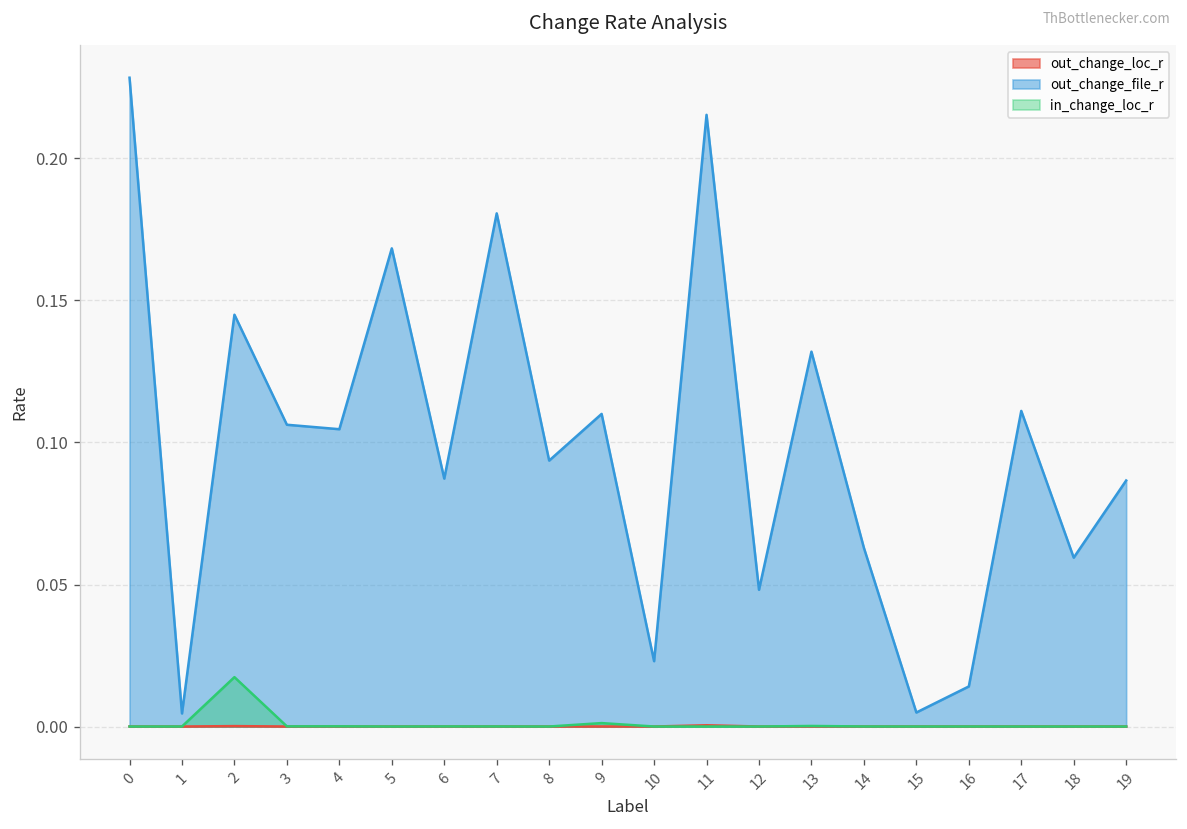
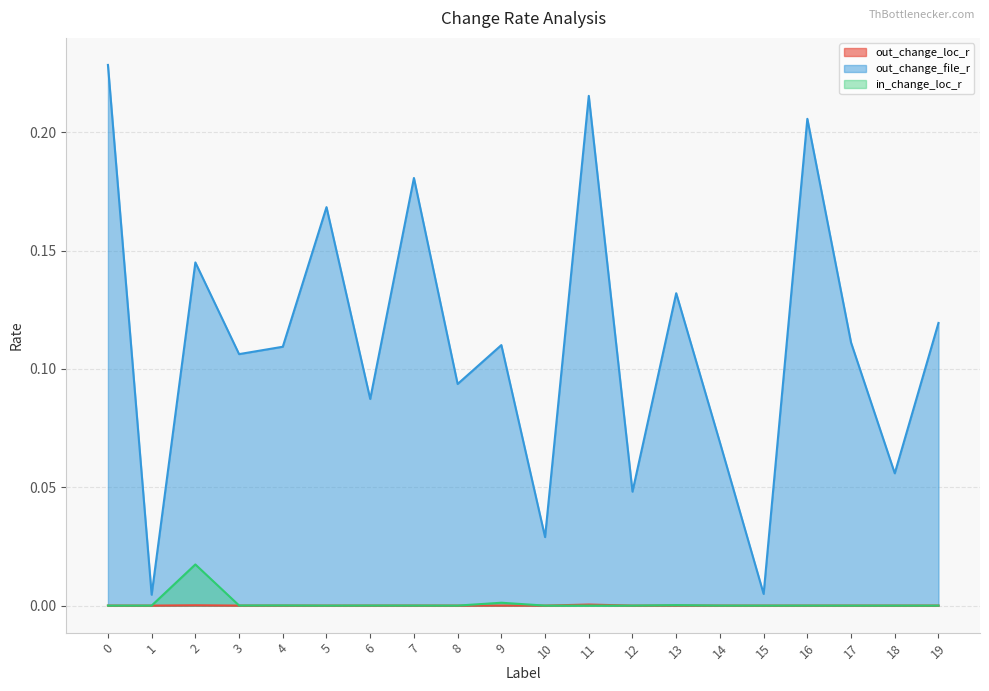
  {
    "out_change_loc_r": {
      "2": 0.000,
      "9": 0.000
    },
    "out_change_file_r": {
      "0": 0.228,
      "1": 0.005,
      "2": 0.145,
      "3": 0.106,
-     "4": 0.105,
+     "4": 0.109,
      "5": 0.168,
      "6": 0.087,
      "7": 0.181,
      "8": 0.094,
      "9": 0.110,
-     "10": 0.023,
+     "10": 0.029,
      "11": 0.215,
      "12": 0.048,
      "13": 0.132,
-     "14": 0.063,
+     "14": 0.069,
      "15": 0.005,
-     "16": 0.014,
+     "16": 0.206,
      "17": 0.111,
-     "18": 0.059,
-     "19": 0.087
+     "18": 0.056,
+     "19": 0.119
    },
    "in_change_loc_r": {
      "2": 0.017,
      "9": 0.001
    }
  }
